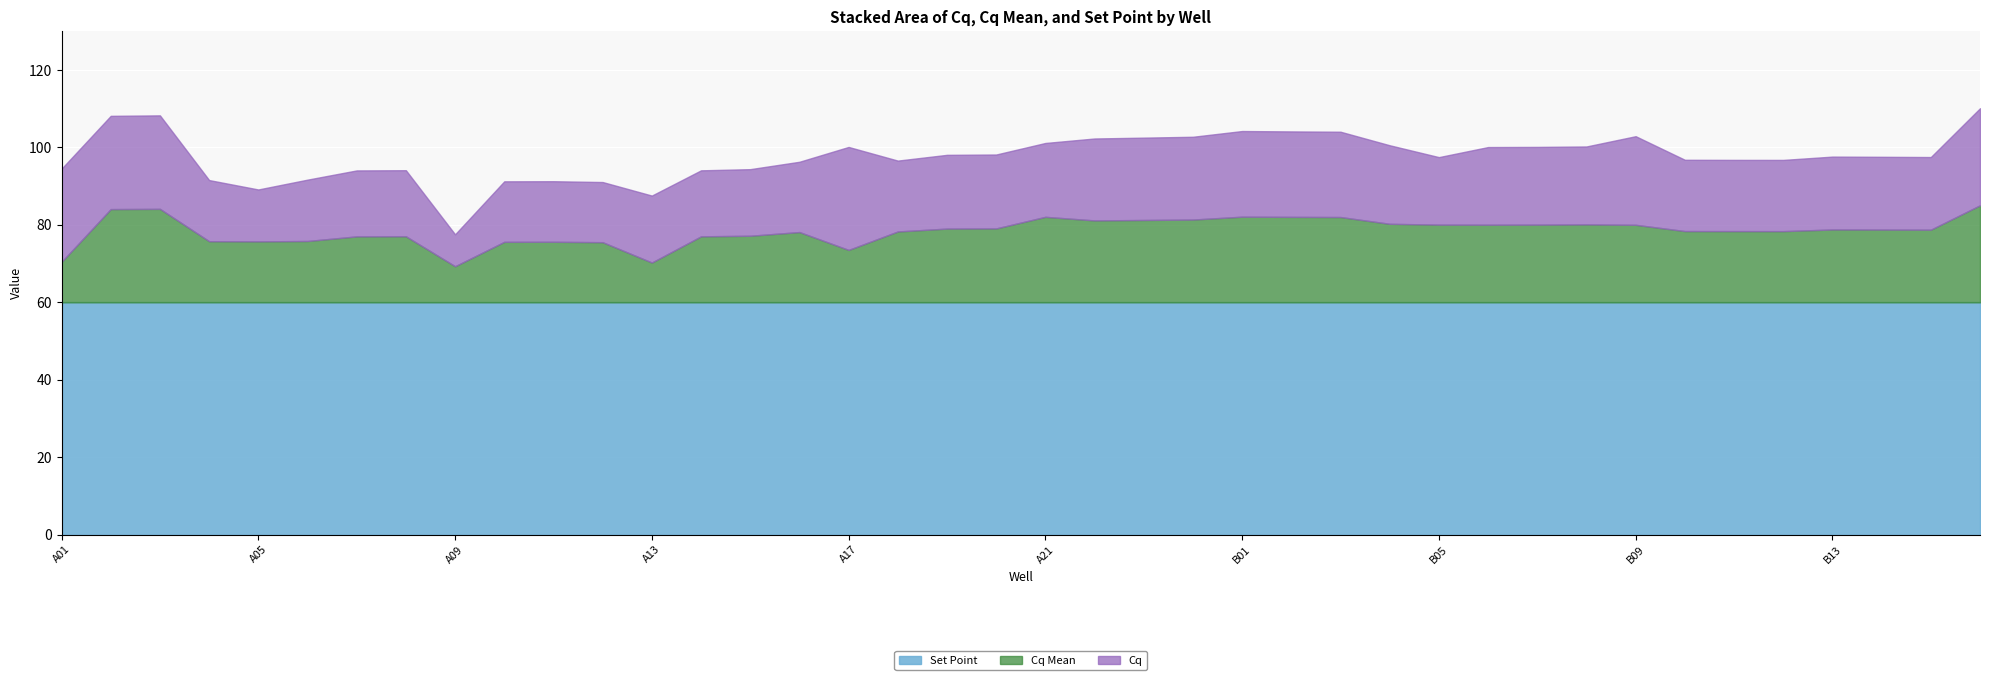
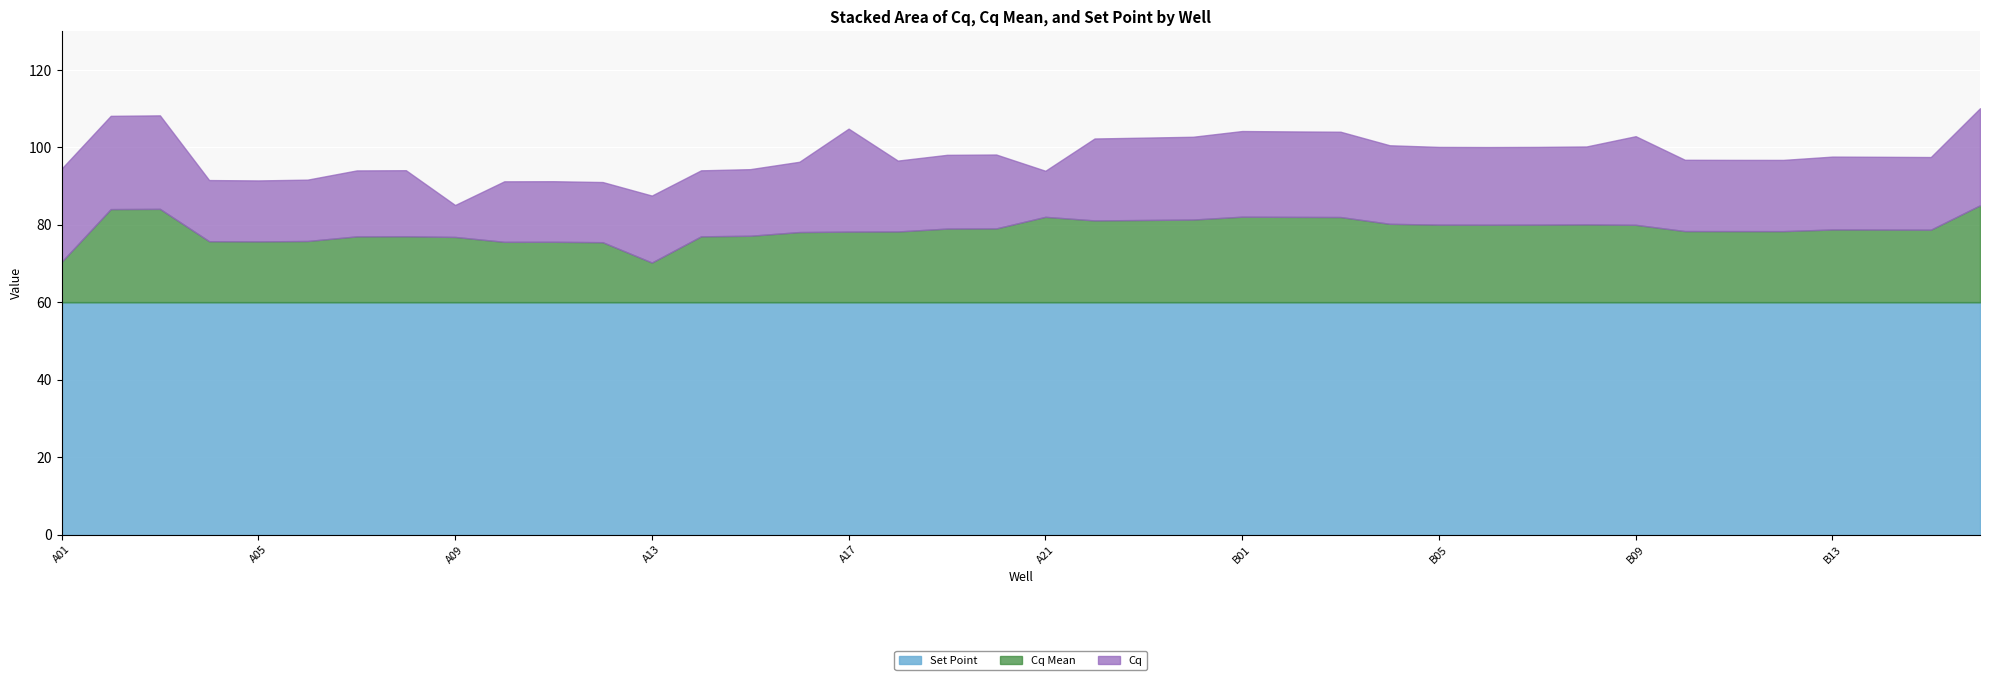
  {
    "Set Point": {
      "A01": 60,
      "A05": 60,
      "A09": 60,
      "A13": 60,
      "A17": 60,
      "A21": 60,
      "B01": 60,
      "B05": 60,
      "B09": 60,
      "B13": 60
    },
    "Cq Mean": {
      "A01": 10,
      "A05": 16,
-     "A09": 9,
+     "A09": 17,
      "A13": 10,
-     "A17": 14,
+     "A17": 18,
      "A21": 22,
      "B01": 22,
      "B05": 20,
      "B09": 20,
      "B13": 19
    },
    "Cq": {
      "A01": 24,
-     "A05": 13,
+     "A05": 16,
      "A09": 8,
      "A13": 17,
      "A17": 27,
-     "A21": 19,
+     "A21": 12,
      "B01": 22,
-     "B05": 17,
+     "B05": 20,
      "B09": 23,
      "B13": 19
    }
  }
